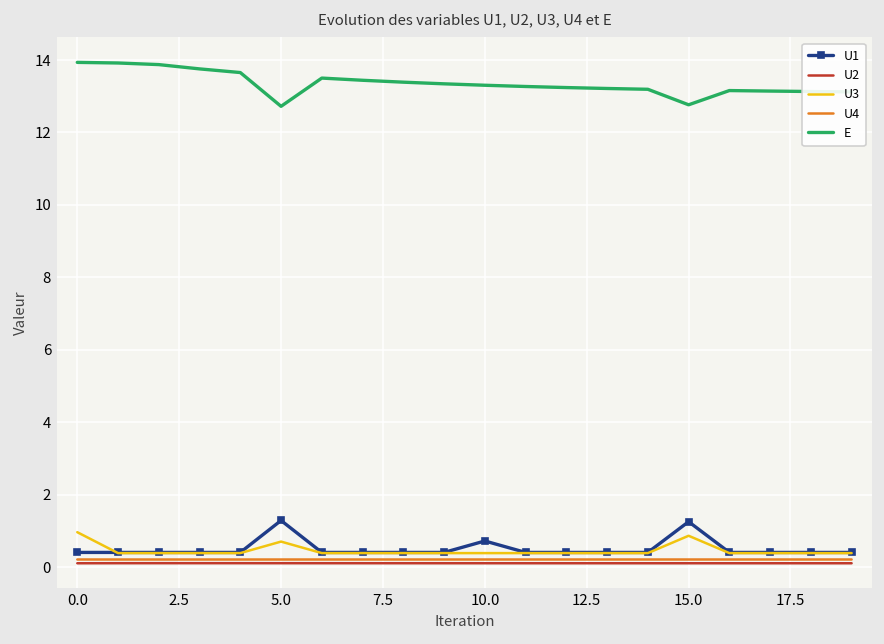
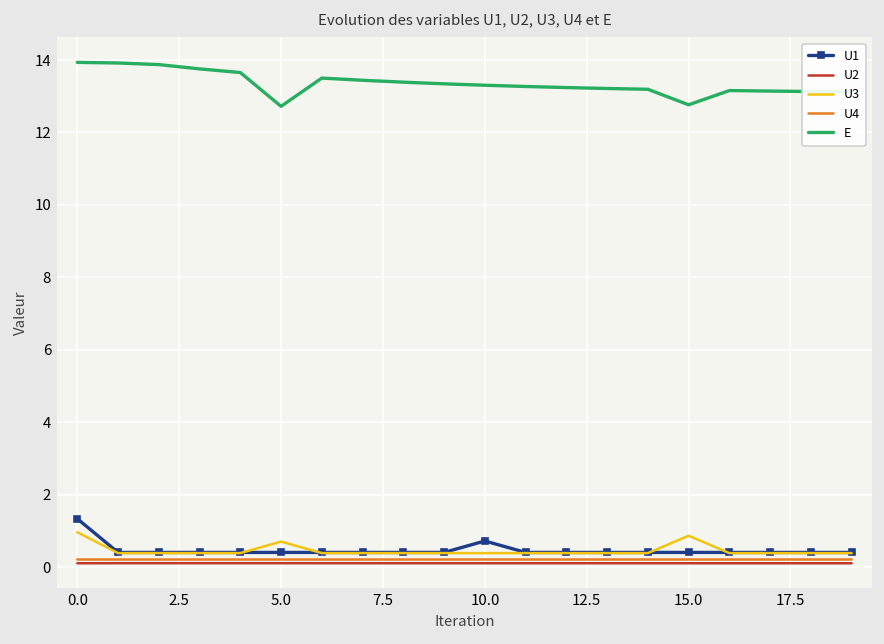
  {
    "U1": {
-     "0.0": 0.4,
-     "5.0": 1.3,
+     "0.0": 1.3,
+     "5.0": 0.4,
      "10.0": 0.7,
-     "15.0": 1.3
+     "15.0": 0.4
    },
    "U2": {
      "0.0": 0.1,
      "5.0": 0.1,
      "10.0": 0.1,
      "15.0": 0.1
    },
    "U3": {
      "0.0": 1.0,
      "5.0": 0.7,
      "10.0": 0.4,
      "15.0": 0.9
    },
    "U4": {
      "0.0": 0.2,
      "5.0": 0.2,
      "10.0": 0.2,
      "15.0": 0.2
    },
    "E": {
      "0.0": 13.9,
      "5.0": 12.7,
      "10.0": 13.3,
      "15.0": 12.8
    }
  }
